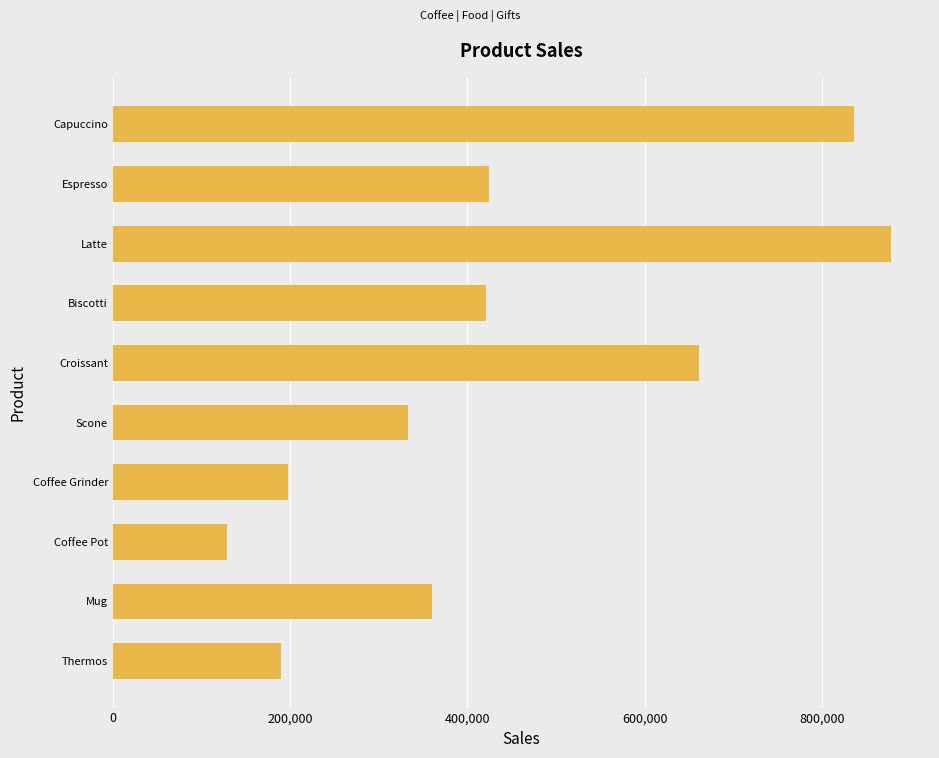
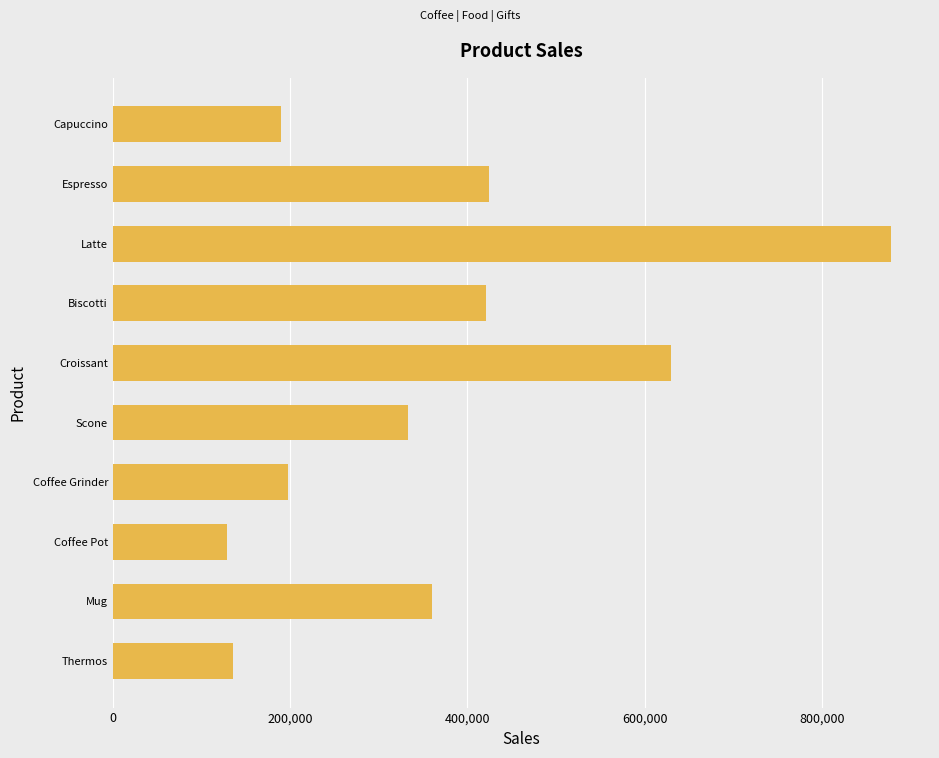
  {
-   "Capuccino": "840,000",
+   "Capuccino": "190,000",
    "Espresso": "420,000",
    "Latte": "880,000",
    "Biscotti": "420,000",
-   "Croissant": "660,000",
+   "Croissant": "630,000",
    "Scone": "330,000",
    "Coffee Grinder": "200,000",
    "Coffee Pot": "130,000",
    "Mug": "360,000",
-   "Thermos": "190,000"
+   "Thermos": "140,000"
  }
